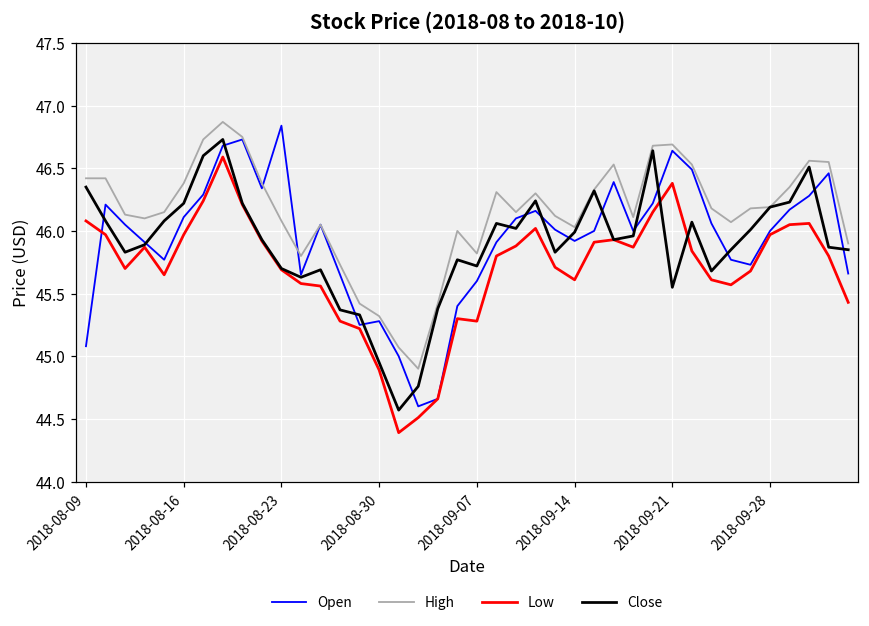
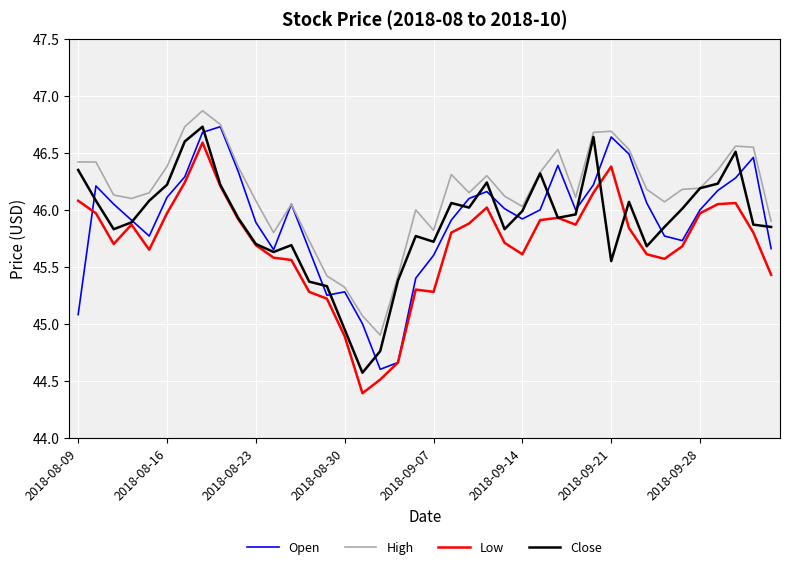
  {
    "Open": {
      "2018-08-09": 45.08,
      "2018-08-16": 46.11,
-     "2018-08-23": 46.84,
+     "2018-08-23": 45.89,
      "2018-08-30": 45.28,
      "2018-09-07": 45.60,
      "2018-09-14": 45.92,
      "2018-09-21": 46.64,
      "2018-09-28": 46.00
    },
    "High": {
      "2018-08-09": 46.42,
      "2018-08-16": 46.38,
      "2018-08-23": 46.08,
      "2018-08-30": 45.32,
      "2018-09-07": 45.82,
      "2018-09-14": 46.03,
      "2018-09-21": 46.69
    },
    "Low": {
      "2018-08-09": 46.08,
      "2018-08-16": 45.97,
      "2018-08-30": 44.89,
      "2018-09-07": 45.28,
      "2018-09-14": 45.61,
      "2018-09-21": 46.38,
      "2018-09-28": 45.97
    },
    "Close": {
      "2018-08-09": 46.35,
      "2018-08-16": 46.22,
      "2018-08-30": 44.95,
      "2018-09-07": 45.72,
      "2018-09-14": 45.99,
      "2018-09-21": 45.55
    }
  }
